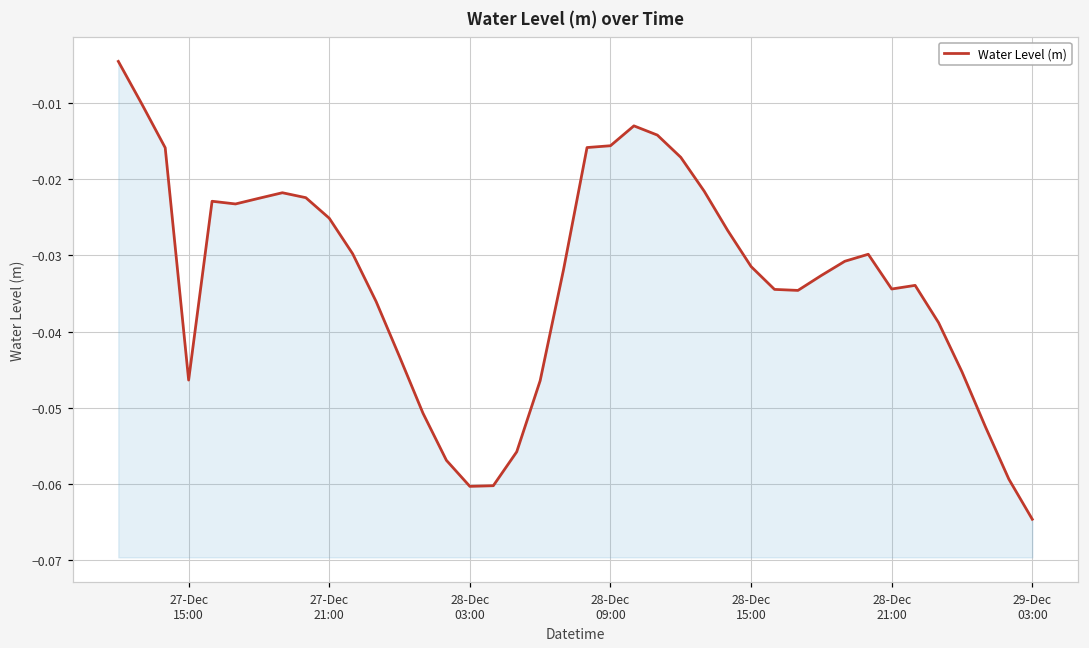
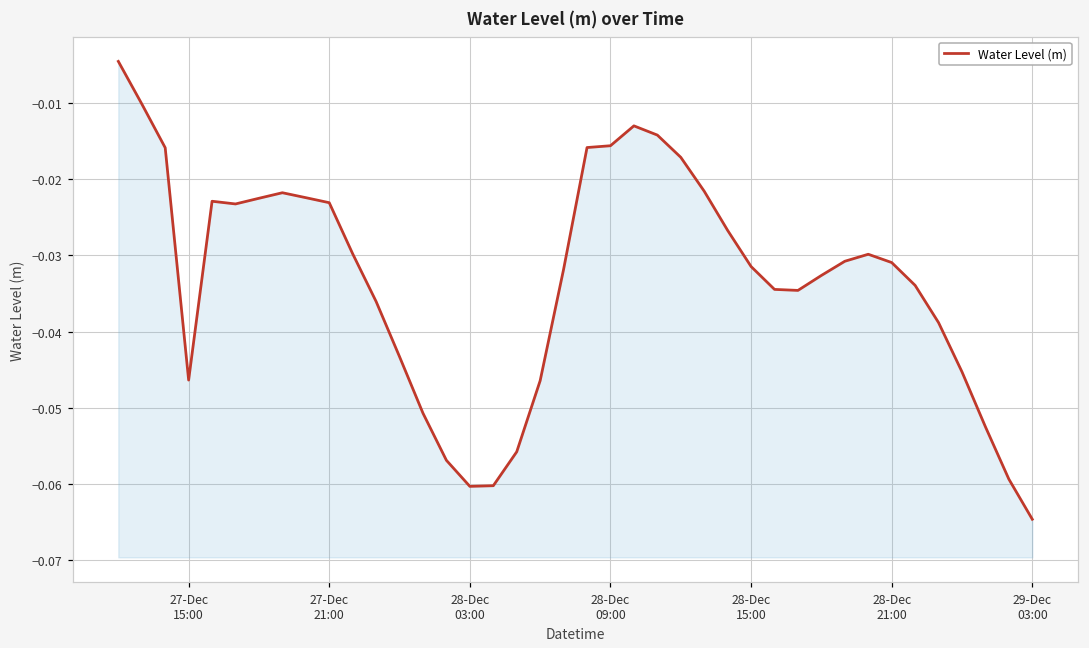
  {
    "27-Dec 15:00": -0.046,
-   "27-Dec 21:00": -0.025,
+   "27-Dec 21:00": -0.023,
    "28-Dec 03:00": -0.060,
    "28-Dec 09:00": -0.016,
    "28-Dec 15:00": -0.031,
-   "28-Dec 21:00": -0.034,
+   "28-Dec 21:00": -0.031,
    "29-Dec 03:00": -0.065
  }
